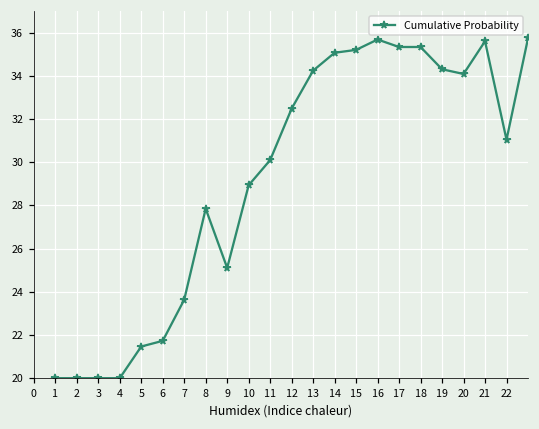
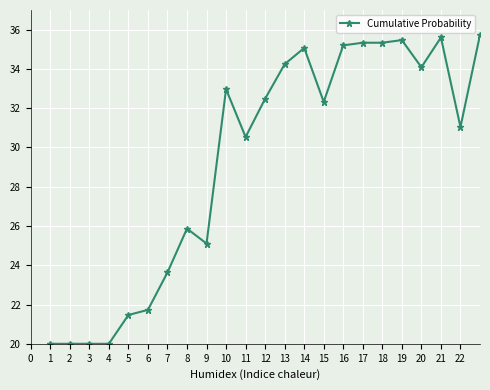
  {
    "1": 20.0,
    "2": 20.0,
    "3": 20.0,
    "4": 20.0,
    "5": 21.5,
    "6": 21.7,
    "7": 23.6,
-   "8": 27.8,
+   "8": 25.9,
    "9": 25.1,
-   "10": 28.9,
-   "11": 30.1,
+   "10": 33.0,
+   "11": 30.5,
    "12": 32.5,
    "13": 34.2,
    "14": 35.1,
-   "15": 35.2,
-   "16": 35.7,
+   "15": 32.3,
+   "16": 35.2,
    "17": 35.3,
    "18": 35.3,
-   "19": 34.3,
+   "19": 35.5,
    "20": 34.1,
    "21": 35.6,
    "22": 31.0
  }
